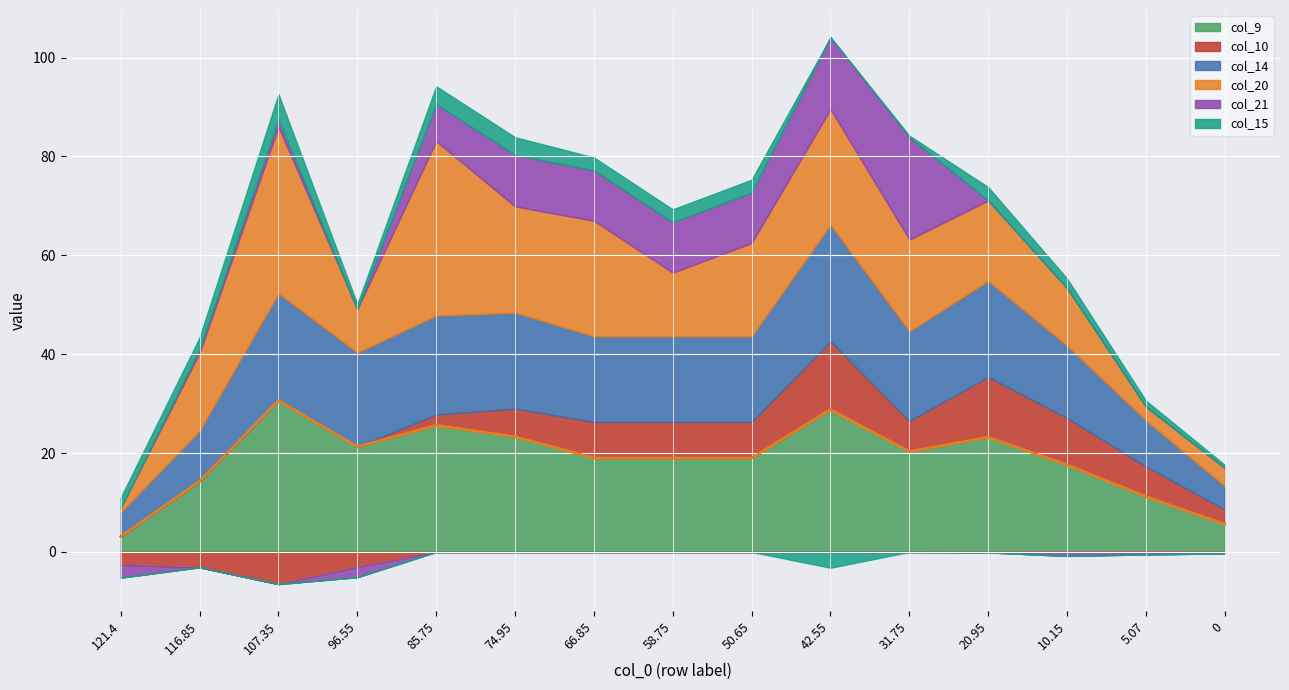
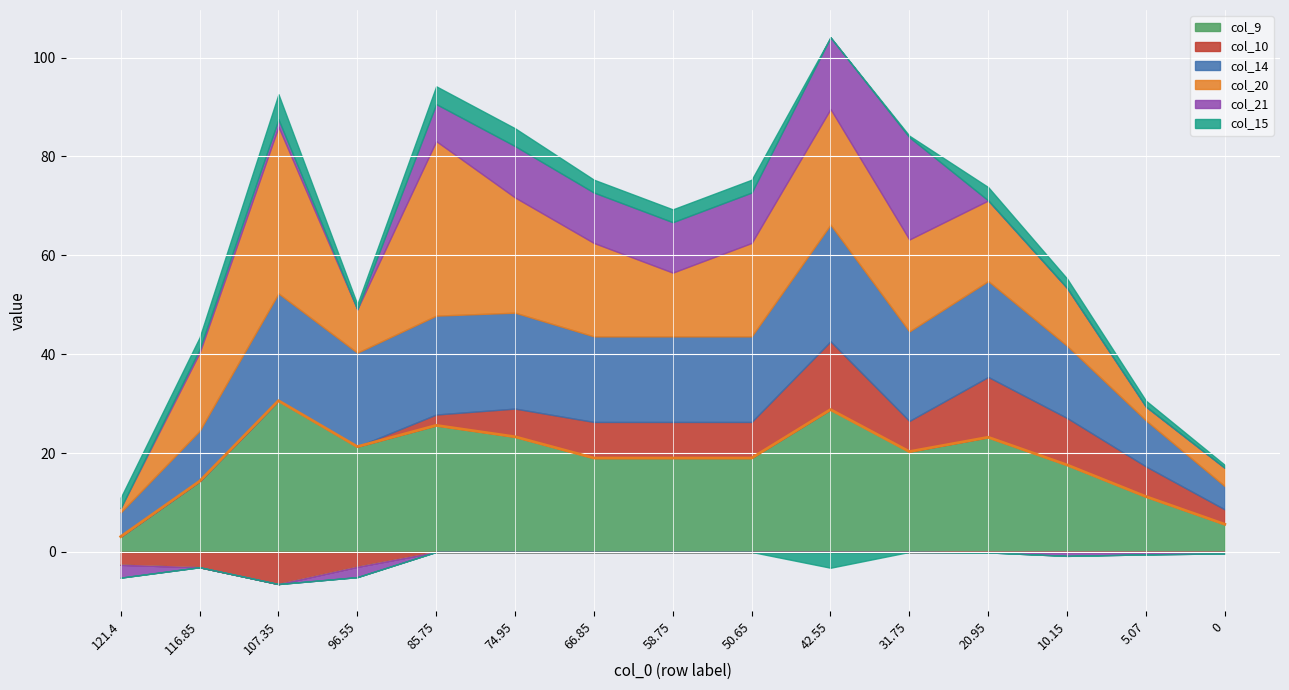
  {
    "col_10": {
      "85.75": 2,
      "74.95": 6,
      "66.85": 7,
      "58.75": 7,
      "50.65": 7,
      "42.55": 14,
      "31.75": 6,
      "20.95": 12,
      "10.15": 10,
      "5.07": 6,
      "0": 3
    },
    "col_20": {
      "116.85": 16,
      "107.35": 34,
      "85.75": 35,
-     "74.95": 22,
-     "66.85": 23,
+     "74.95": 23,
+     "66.85": 19,
      "58.75": 13,
      "50.65": 19,
      "42.55": 23,
      "31.75": 19
    },
    "col_21": {
      "116.85": 1,
      "107.35": 2,
      "85.75": 8,
      "74.95": 10,
      "66.85": 10,
      "58.75": 10,
      "50.65": 10
    }
  }
